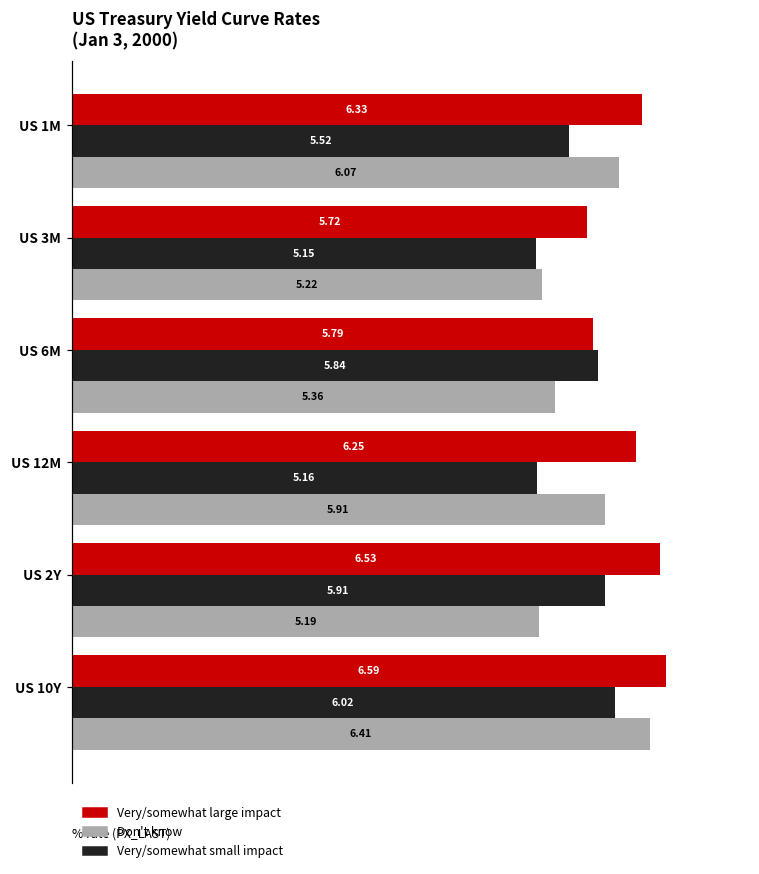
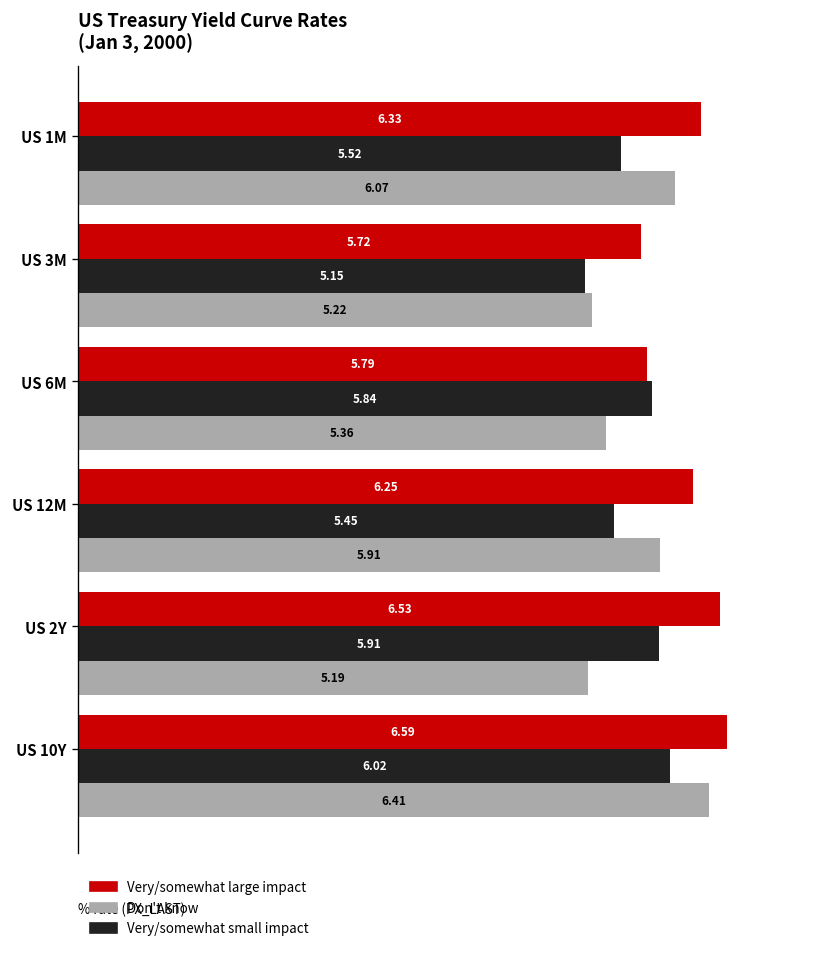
  {
    "Very/somewhat large impact": {
      "US 1M": 6.33,
      "US 3M": 5.72,
      "US 6M": 5.79,
      "US 12M": 6.25,
      "US 2Y": 6.53,
      "US 10Y": 6.59
    },
    "Very/somewhat small impact": {
      "US 1M": 5.52,
      "US 3M": 5.15,
      "US 6M": 5.84,
-     "US 12M": 5.16,
+     "US 12M": 5.45,
      "US 2Y": 5.91,
      "US 10Y": 6.02
    },
    "Don't know": {
      "US 1M": 6.07,
      "US 3M": 5.22,
      "US 6M": 5.36,
      "US 12M": 5.91,
      "US 2Y": 5.19,
      "US 10Y": 6.41
    }
  }
